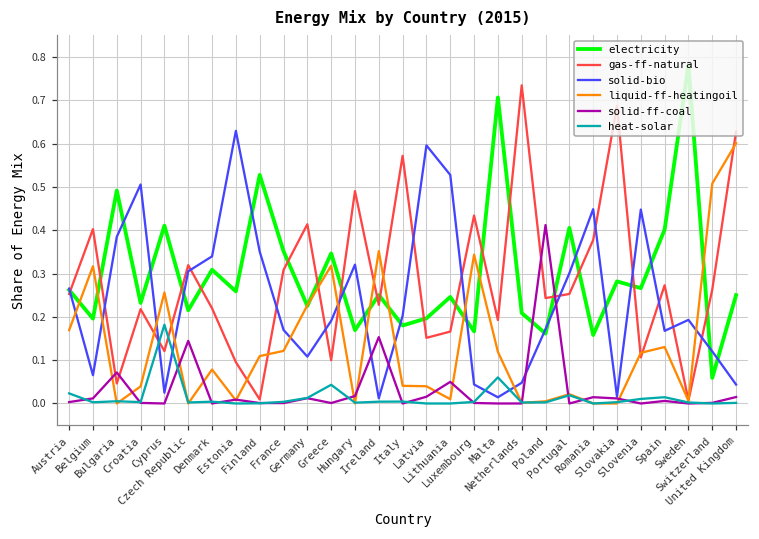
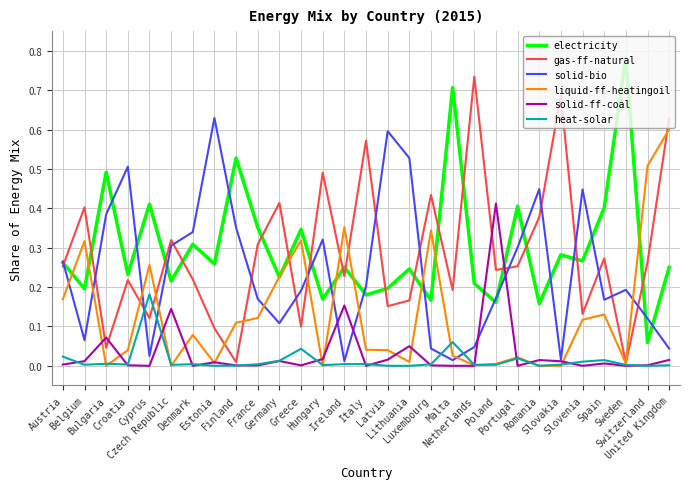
  {
    "electricity": {
      "Belgium": 0.20,
      "Bulgaria": 0.49,
      "Croatia": 0.23,
      "Cyprus": 0.41,
      "Czech Republic": 0.22,
      "Denmark": 0.31,
      "Estonia": 0.26,
      "Finland": 0.53,
      "France": 0.35,
      "Greece": 0.35,
      "Hungary": 0.17,
      "Ireland": 0.25,
      "Italy": 0.18,
      "Latvia": 0.20,
      "Lithuania": 0.25,
      "Luxembourg": 0.17,
      "Malta": 0.71,
      "Netherlands": 0.21,
      "Poland": 0.16,
      "Portugal": 0.41,
      "Romania": 0.16,
      "Slovakia": 0.28,
      "Slovenia": 0.27,
      "Spain": 0.40,
      "Switzerland": 0.06,
      "United Kingdom": 0.25
    },
    "gas-ff-natural": {
      "Austria": 0.25,
      "Belgium": 0.40,
      "Bulgaria": 0.05,
      "Croatia": 0.22,
      "Cyprus": 0.12,
      "Czech Republic": 0.32,
      "Denmark": 0.22,
      "Estonia": 0.10,
      "Finland": 0.01,
      "France": 0.31,
      "Germany": 0.41,
      "Greece": 0.10,
      "Hungary": 0.49,
      "Ireland": 0.23,
      "Italy": 0.57,
      "Latvia": 0.15,
      "Lithuania": 0.17,
      "Luxembourg": 0.43,
      "Malta": 0.19,
      "Netherlands": 0.73,
      "Poland": 0.24,
      "Portugal": 0.25,
      "Romania": 0.38,
-     "Slovenia": 0.11,
+     "Slovenia": 0.13,
      "Spain": 0.27,
      "Switzerland": 0.26
    },
    "solid-bio": {
      "Belgium": 0.07,
      "Bulgaria": 0.38,
      "Croatia": 0.51,
      "Cyprus": 0.02,
      "Czech Republic": 0.31,
      "Denmark": 0.34,
      "Estonia": 0.63,
      "Finland": 0.35,
      "France": 0.17,
      "Germany": 0.11,
      "Greece": 0.19,
      "Hungary": 0.32,
      "Ireland": 0.01,
      "Italy": 0.20,
      "Latvia": 0.60,
      "Lithuania": 0.53,
      "Luxembourg": 0.04,
      "Malta": 0.01,
      "Netherlands": 0.05,
      "Poland": 0.17,
      "Portugal": 0.30,
      "Romania": 0.45,
      "Slovenia": 0.45,
      "Spain": 0.17,
      "Sweden": 0.19,
      "Switzerland": 0.12,
      "United Kingdom": 0.04
    },
    "liquid-ff-heatingoil": {
      "Austria": 0.17,
      "Belgium": 0.32,
      "Croatia": 0.04,
      "Cyprus": 0.26,
      "Denmark": 0.08,
      "Finland": 0.11,
      "France": 0.12,
      "Greece": 0.32,
      "Ireland": 0.35,
      "Italy": 0.04,
      "Latvia": 0.04,
      "Lithuania": 0.01,
      "Luxembourg": 0.34,
-     "Malta": 0.12,
+     "Malta": 0.03,
      "Slovenia": 0.12,
      "Spain": 0.13,
      "Switzerland": 0.51,
      "United Kingdom": 0.60
    },
    "solid-ff-coal": {
      "Austria": 0.00,
      "Belgium": 0.01,
      "Bulgaria": 0.07,
      "Cyprus": 0.00,
      "Czech Republic": 0.14,
      "Greece": 0.00,
      "Hungary": 0.02,
      "Ireland": 0.15,
      "Latvia": 0.02,
      "Lithuania": 0.05,
      "Malta": 0.00,
      "Poland": 0.41,
      "Portugal": 0.00,
      "Romania": 0.01,
      "Slovenia": 0.00,
      "Spain": 0.01,
      "United Kingdom": 0.01
    },
    "heat-solar": {
      "Austria": 0.02,
      "Belgium": 0.00,
      "Cyprus": 0.18,
      "Estonia": 0.00,
      "Greece": 0.04,
      "Ireland": 0.00,
      "Latvia": 0.00,
      "Lithuania": 0.00,
      "Malta": 0.06,
      "Slovenia": 0.01,
      "Spain": 0.01,
      "United Kingdom": 0.00
    }
  }
